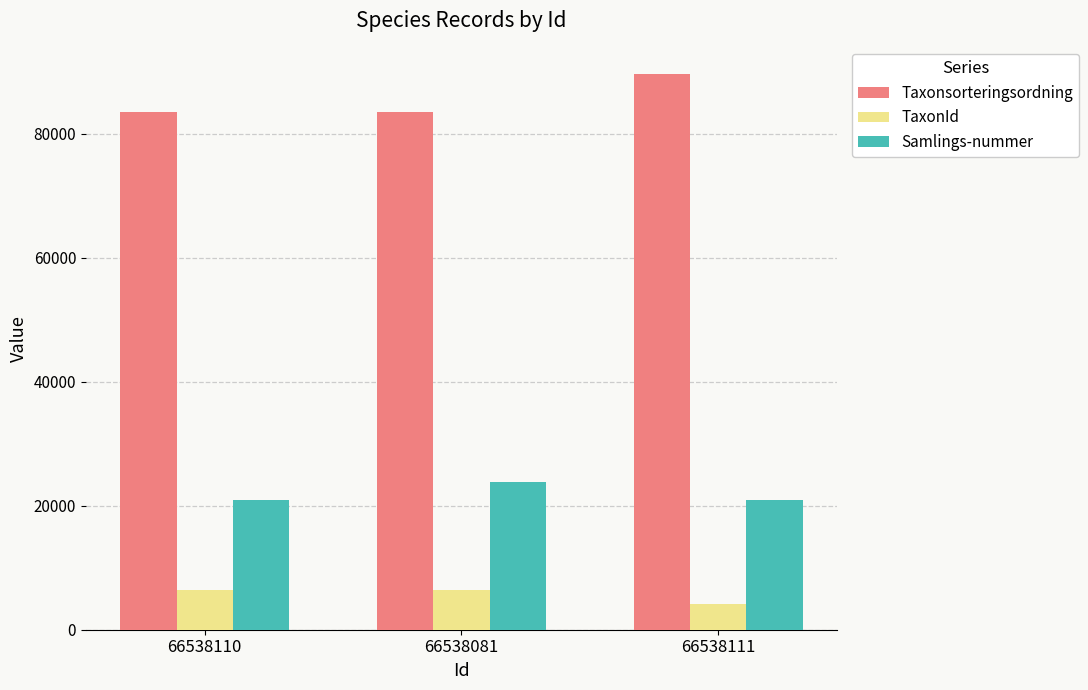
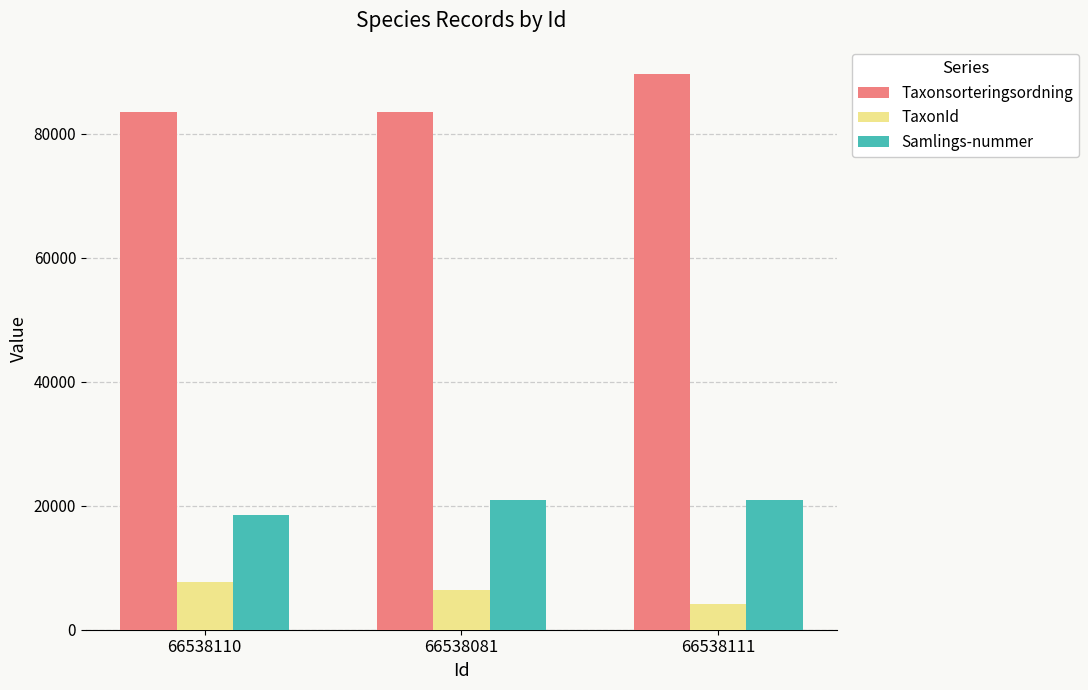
  {
    "Taxonsorteringsordning": {
      "66538110": 84000,
      "66538081": 83000,
      "66538111": 90000
    },
    "TaxonId": {
-     "66538110": 6000,
+     "66538110": 8000,
      "66538081": 6000,
      "66538111": 4000
    },
    "Samlings-nummer": {
-     "66538110": 21000,
-     "66538081": 24000,
+     "66538110": 18000,
+     "66538081": 21000,
      "66538111": 21000
    }
  }
